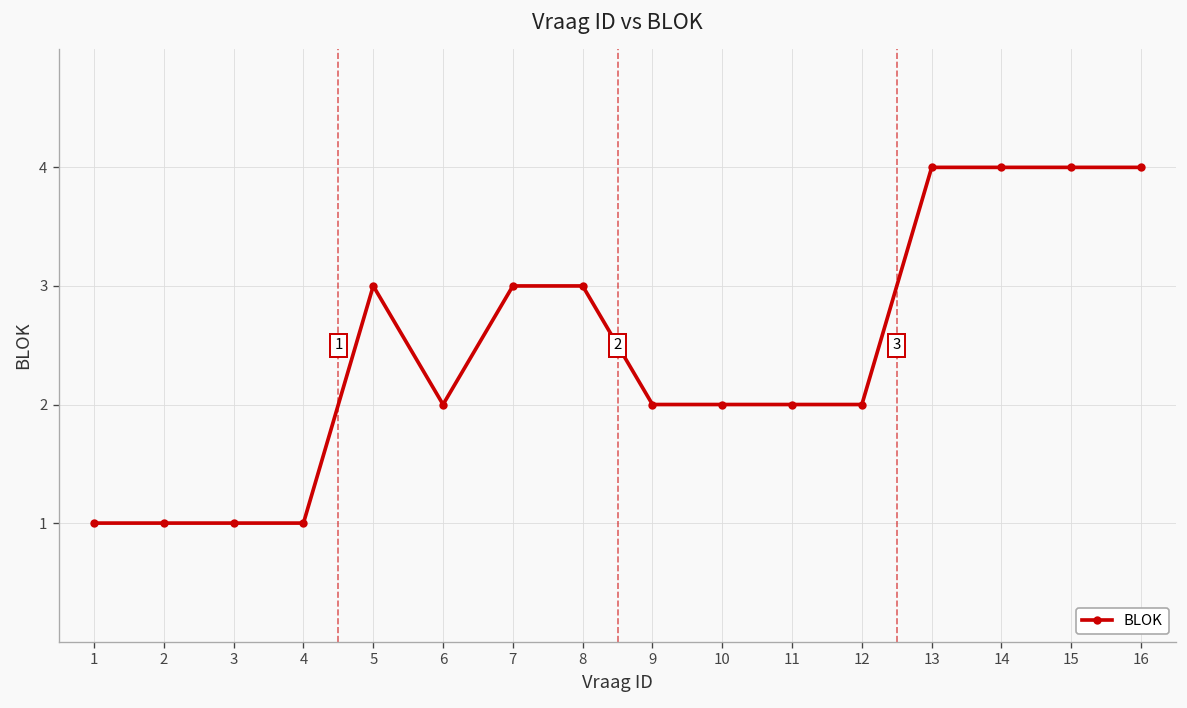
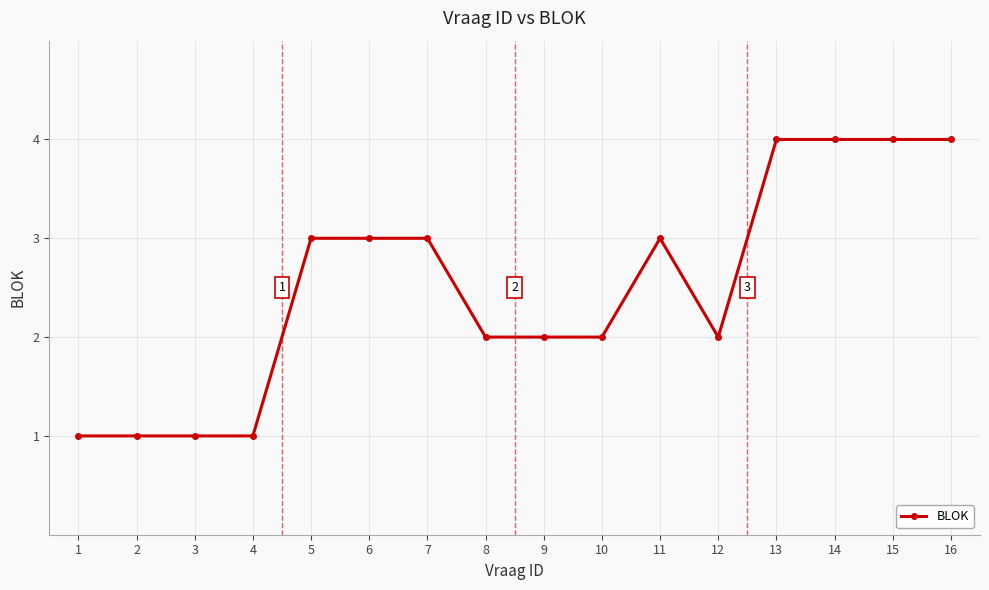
  {
    "1": 1,
    "2": 1,
    "3": 1,
    "4": 1,
    "5": 3,
-   "6": 2,
+   "6": 3,
    "7": 3,
-   "8": 3,
+   "8": 2,
    "9": 2,
    "10": 2,
-   "11": 2,
+   "11": 3,
    "12": 2,
    "13": 4,
    "14": 4,
    "15": 4,
    "16": 4
  }
